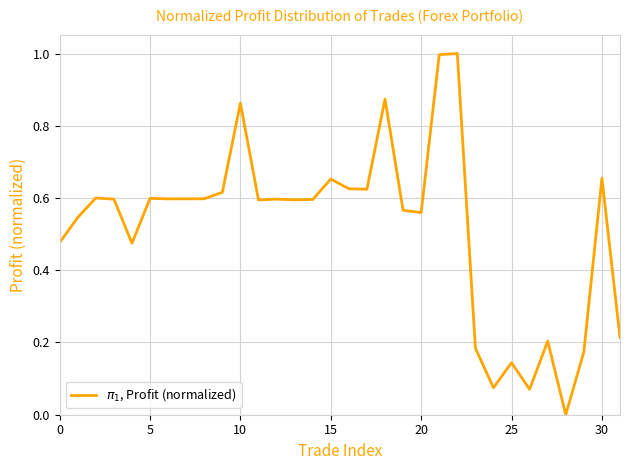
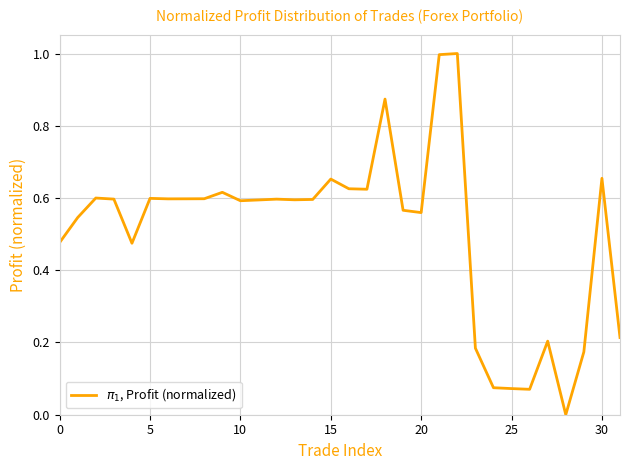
  {
    "0": 0.48,
    "5": 0.60,
-   "10": 0.86,
+   "10": 0.59,
    "15": 0.65,
    "20": 0.56,
-   "25": 0.14,
+   "25": 0.07,
    "30": 0.65
  }
